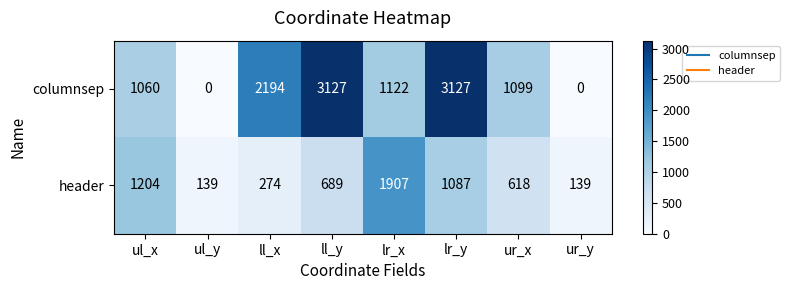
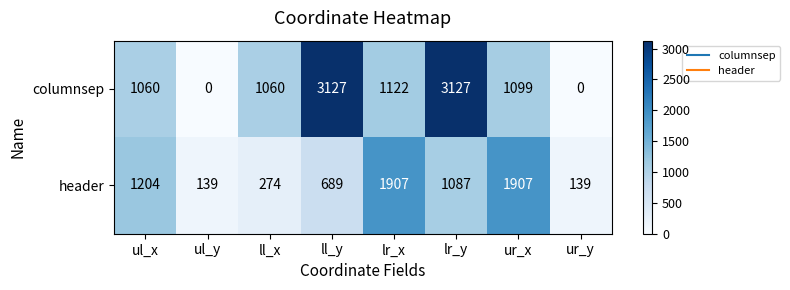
  {
    "columnsep": {
      "ul_x": 1060,
      "ul_y": 0,
-     "ll_x": 2194,
+     "ll_x": 1060,
      "ll_y": 3127,
      "lr_x": 1122,
      "lr_y": 3127,
      "ur_x": 1099,
      "ur_y": 0
    },
    "header": {
      "ul_x": 1204,
      "ul_y": 139,
      "ll_x": 274,
      "ll_y": 689,
      "lr_x": 1907,
      "lr_y": 1087,
-     "ur_x": 618,
+     "ur_x": 1907,
      "ur_y": 139
    }
  }
